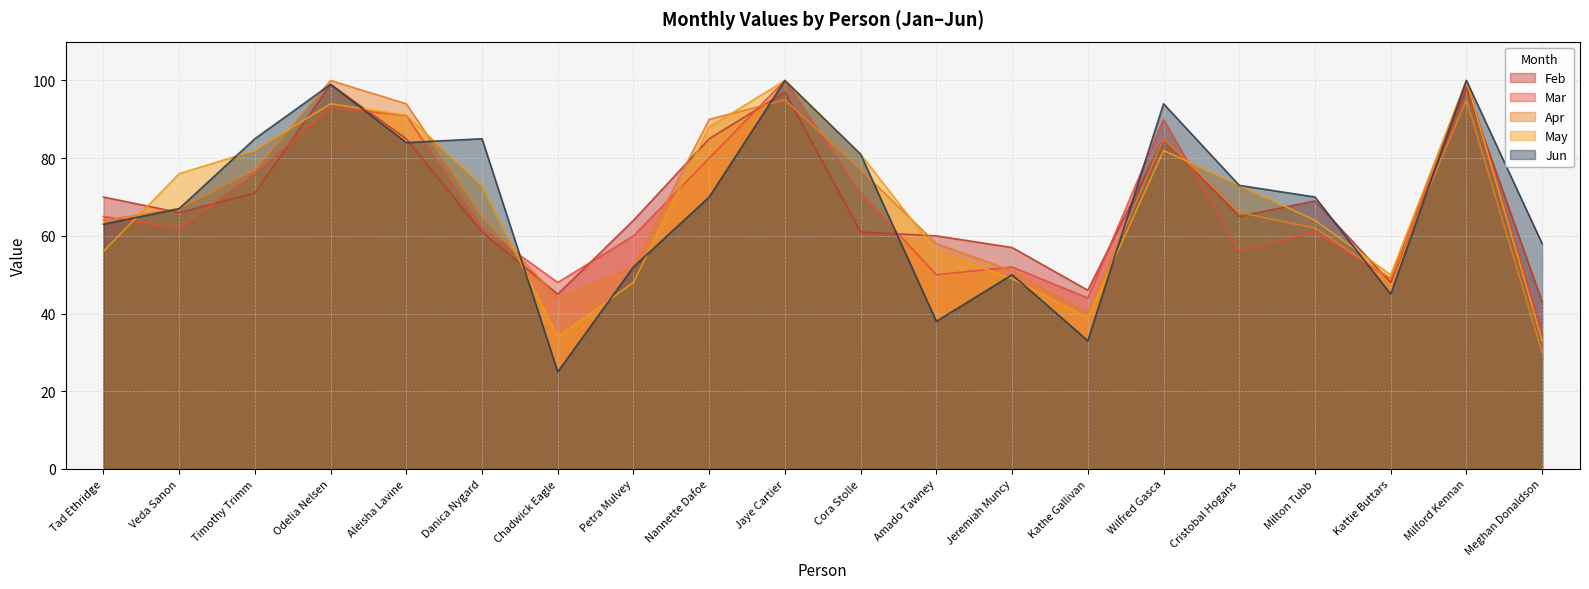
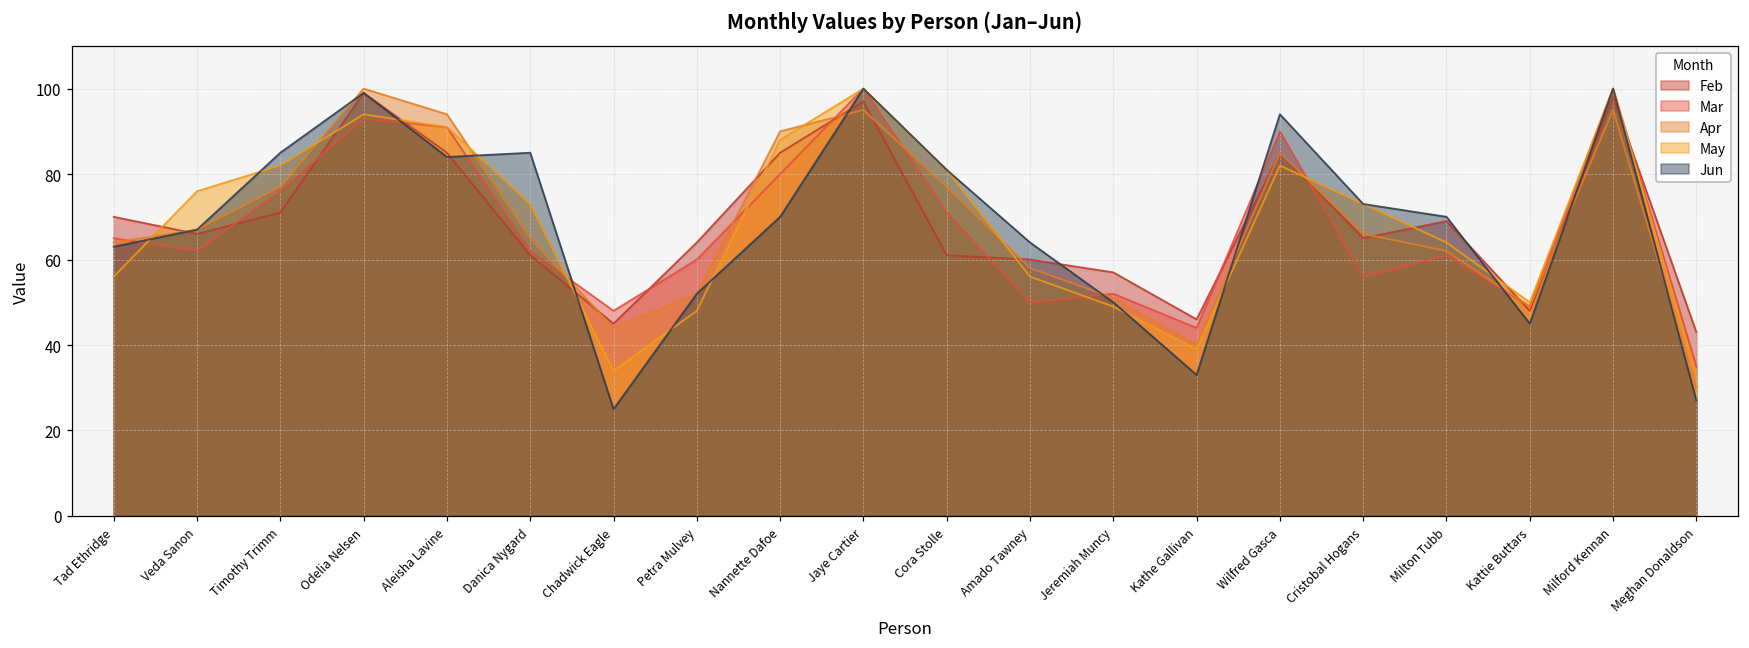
  {
    "Jun": {
      "Tad Ethridge": 63,
      "Timothy Trimm": 85,
      "Aleisha Lavine": 84,
      "Danica Nygard": 85,
      "Chadwick Eagle": 25,
      "Nannette Dafoe": 70,
-     "Amado Tawney": 38,
+     "Amado Tawney": 64,
      "Jeremiah Muncy": 50,
      "Kathe Gallivan": 33,
      "Wilfred Gasca": 94,
      "Milton Tubb": 70,
      "Kattie Buttars": 45,
-     "Meghan Donaldson": 58
+     "Meghan Donaldson": 27
    }
  }
